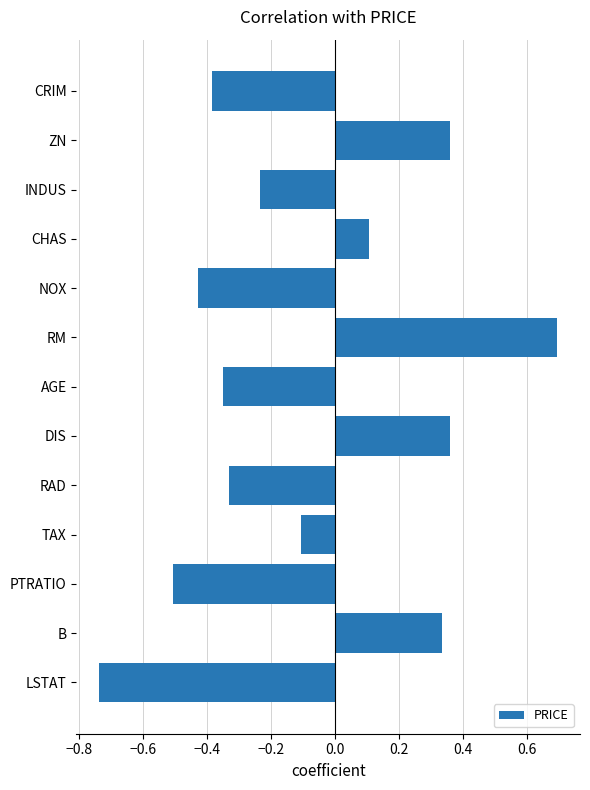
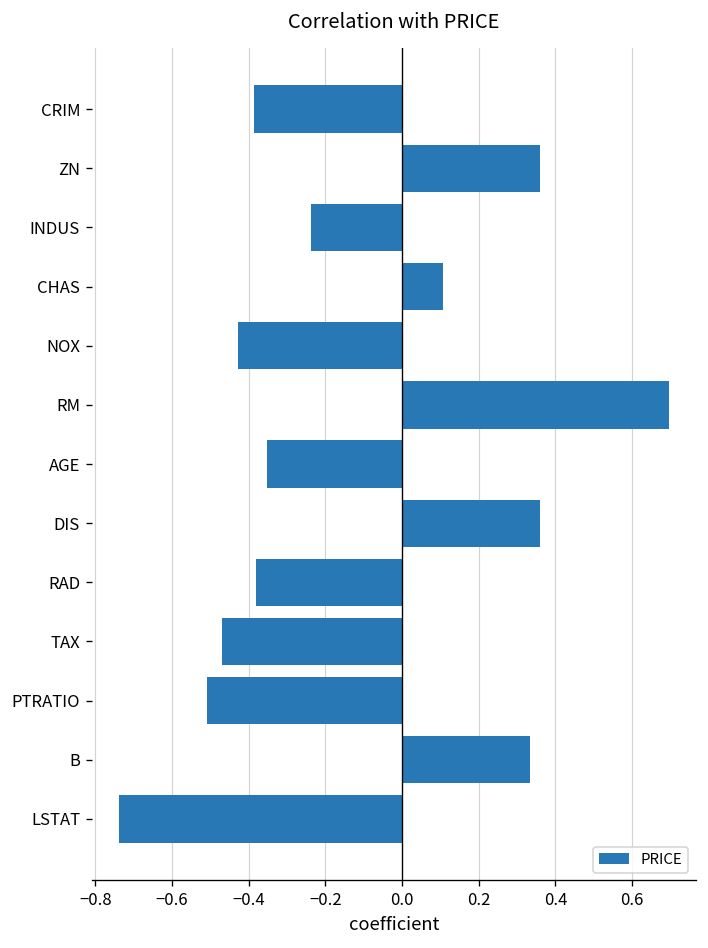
  {
    "CRIM": -0.39,
    "ZN": 0.36,
    "INDUS": -0.24,
    "CHAS": 0.11,
    "NOX": -0.43,
    "RM": 0.70,
    "AGE": -0.35,
    "DIS": 0.36,
-   "RAD": -0.33,
-   "TAX": -0.11,
+   "RAD": -0.38,
+   "TAX": -0.47,
    "PTRATIO": -0.51,
    "B": 0.33,
    "LSTAT": -0.74
  }
